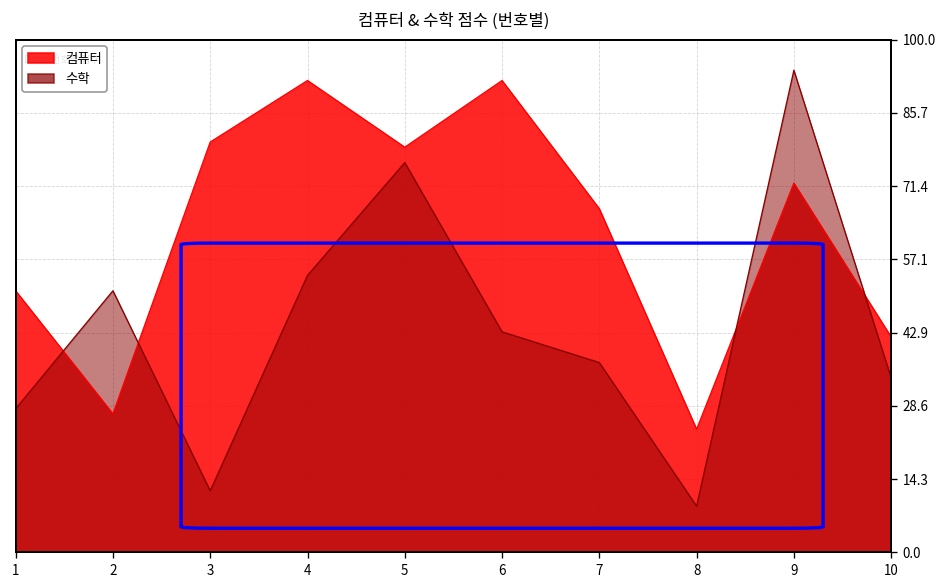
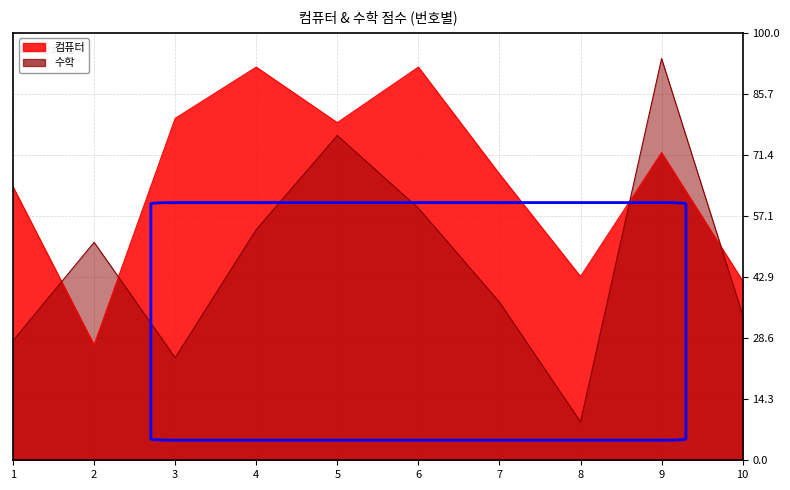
  {
    "컴퓨터": {
-     "1": 51,
+     "1": 64,
      "2": 27,
      "3": 80,
      "4": 92,
      "5": 79,
      "6": 92,
      "7": 67,
-     "8": 24,
+     "8": 43,
      "9": 72,
      "10": 42
    },
    "수학": {
      "1": 28,
      "2": 51,
-     "3": 12,
+     "3": 24,
      "4": 54,
      "5": 76,
-     "6": 43,
+     "6": 59,
      "7": 37,
      "8": 9,
      "9": 94,
      "10": 34
    }
  }
